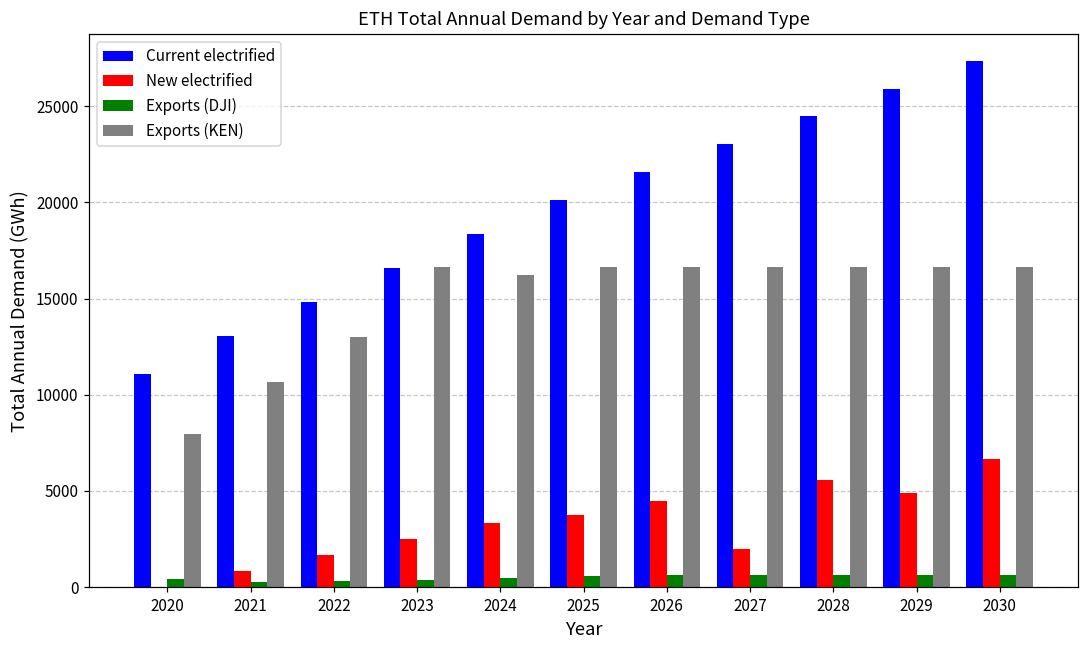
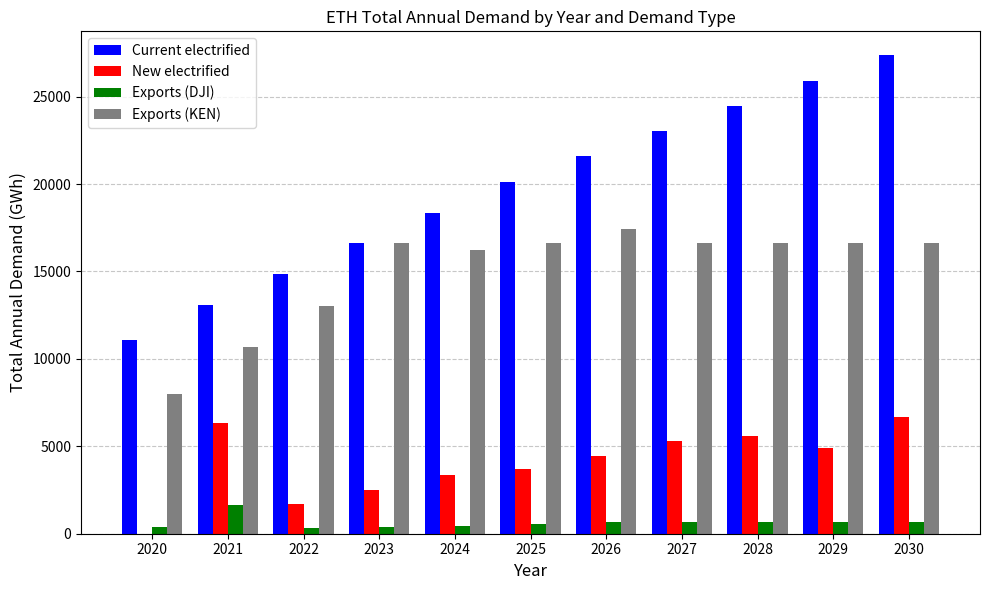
  {
    "Current electrified": {
      "2020": 11100,
      "2021": 13100,
      "2022": 14800,
      "2023": 16600,
      "2024": 18400,
      "2025": 20100,
      "2026": 21600,
      "2027": 23000,
      "2028": 24500,
      "2029": 25900,
      "2030": 27400
    },
    "New electrified": {
      "2020": 0,
-     "2021": 800,
+     "2021": 6300,
      "2022": 1700,
      "2023": 2500,
      "2024": 3300,
      "2025": 3700,
      "2026": 4500,
-     "2027": 2000,
+     "2027": 5300,
      "2028": 5600,
      "2029": 4900,
      "2030": 6700
    },
    "Exports (DJI)": {
      "2020": 400,
-     "2021": 300,
+     "2021": 1600,
      "2022": 300,
      "2023": 400,
      "2024": 500,
      "2025": 600,
      "2026": 600,
      "2027": 600,
      "2028": 600,
      "2029": 600,
      "2030": 600
    },
    "Exports (KEN)": {
      "2020": 8000,
      "2021": 10700,
      "2022": 13000,
      "2023": 16600,
      "2024": 16300,
      "2025": 16600,
-     "2026": 16600,
+     "2026": 17400,
      "2027": 16600,
      "2028": 16600,
      "2029": 16600,
      "2030": 16600
    }
  }
